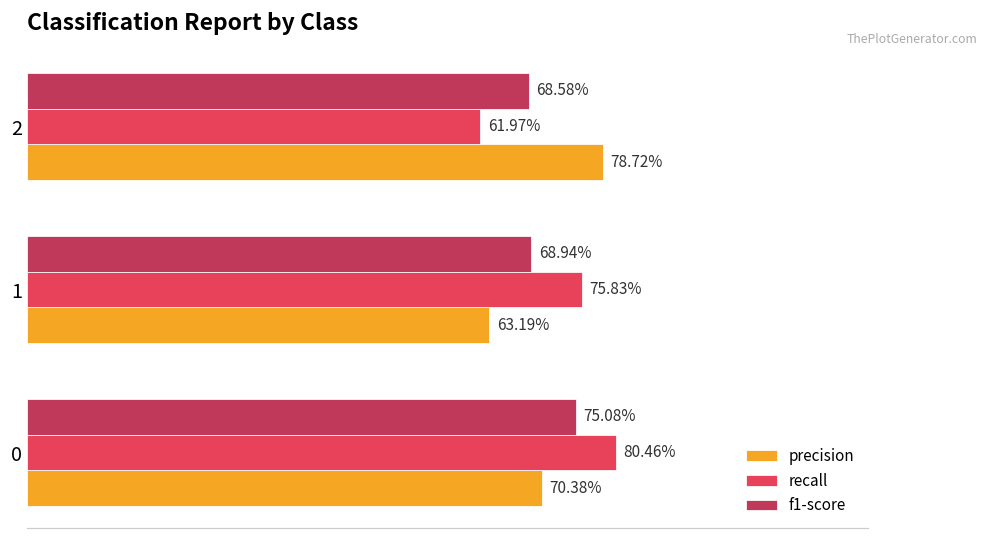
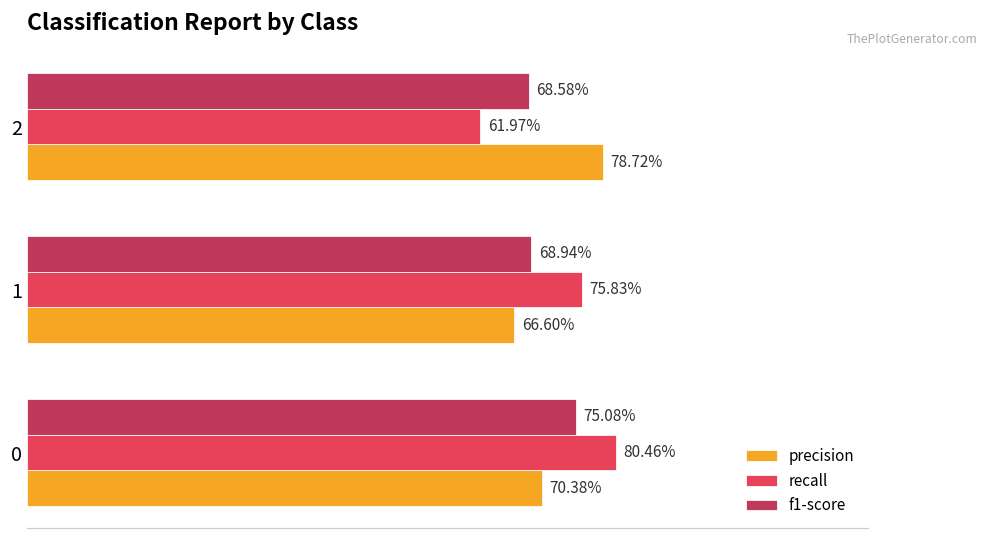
  {
    "precision": {
      "2": "78.72%",
-     "1": "63.19%",
+     "1": "66.60%",
      "0": "70.38%"
    }
  }
